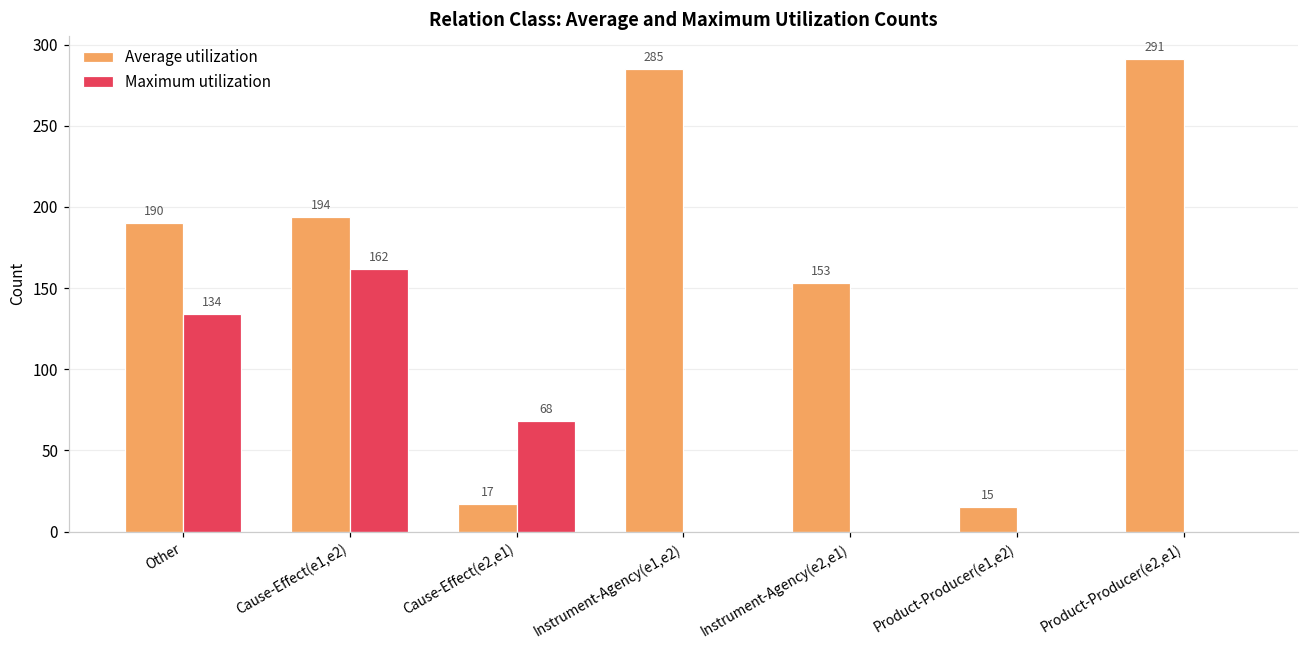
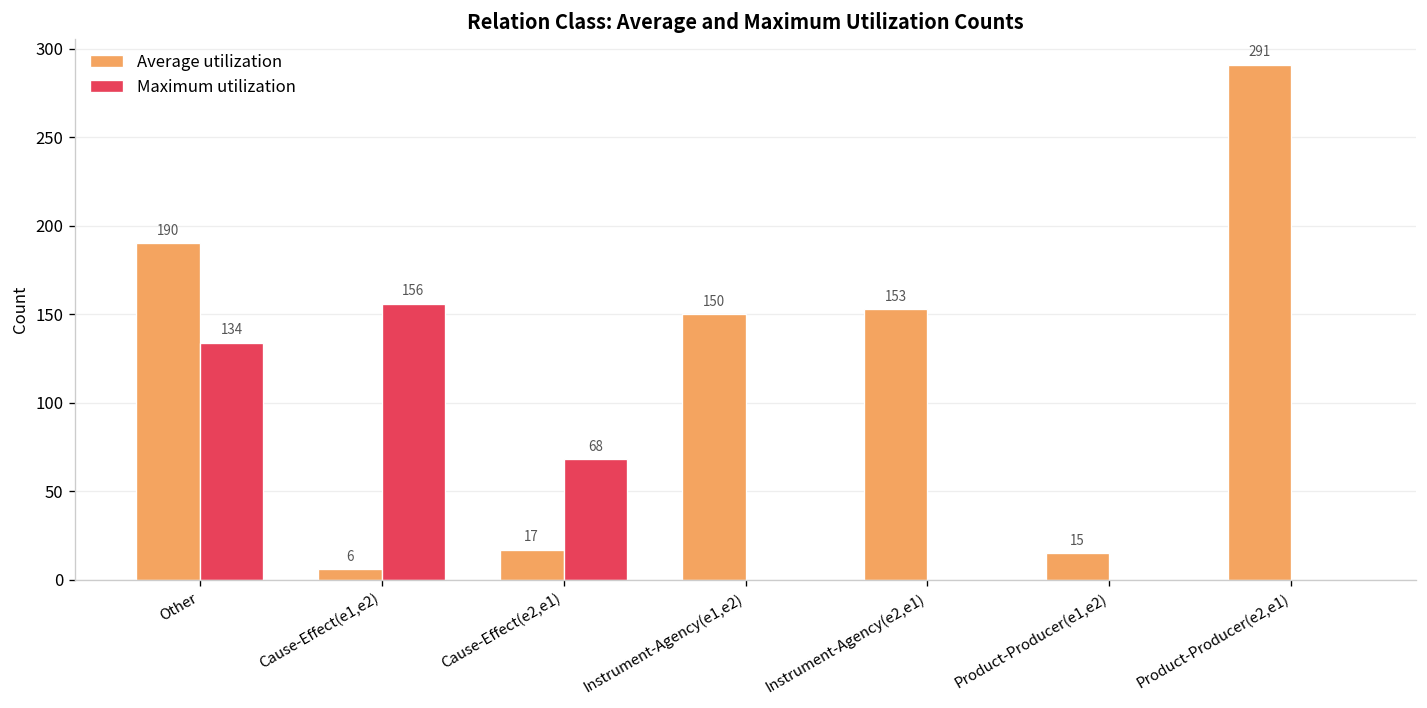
  {
    "Average utilization": {
      "Other": 190,
-     "Cause-Effect(e1,e2)": 194,
+     "Cause-Effect(e1,e2)": 6,
      "Cause-Effect(e2,e1)": 17,
-     "Instrument-Agency(e1,e2)": 285,
+     "Instrument-Agency(e1,e2)": 150,
      "Instrument-Agency(e2,e1)": 153,
      "Product-Producer(e1,e2)": 15,
      "Product-Producer(e2,e1)": 291
    },
    "Maximum utilization": {
      "Other": 134,
-     "Cause-Effect(e1,e2)": 162,
+     "Cause-Effect(e1,e2)": 156,
      "Cause-Effect(e2,e1)": 68
    }
  }
